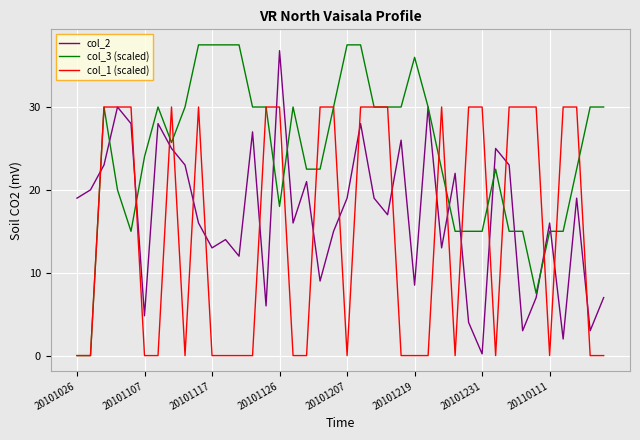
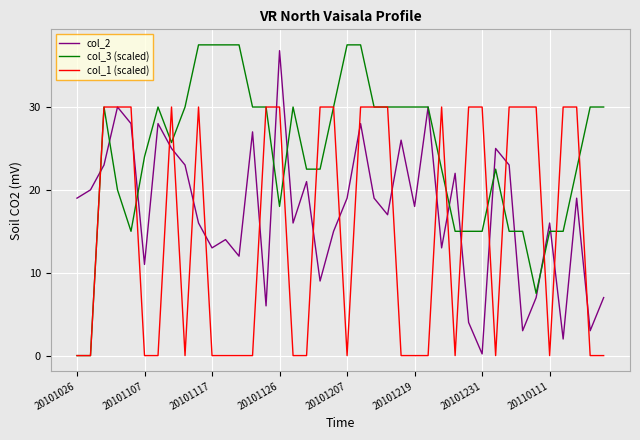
  {
    "col_2": {
      "20101026": 19,
-     "20101107": 5,
+     "20101107": 11,
      "20101117": 13,
      "20101126": 37,
      "20101207": 19,
-     "20101219": 9,
+     "20101219": 18,
      "20101231": 0,
      "20110111": 16
    },
    "col_3 (scaled)": {
      "20101107": 24,
      "20101117": 38,
      "20101126": 18,
      "20101207": 38,
-     "20101219": 36,
+     "20101219": 30,
      "20101231": 15,
      "20110111": 15
    },
    "col_1 (scaled)": {
      "20101107": 0,
      "20101117": 0,
      "20101126": 30,
      "20101207": 0,
      "20101219": 0,
      "20101231": 30,
      "20110111": 0
    }
  }
